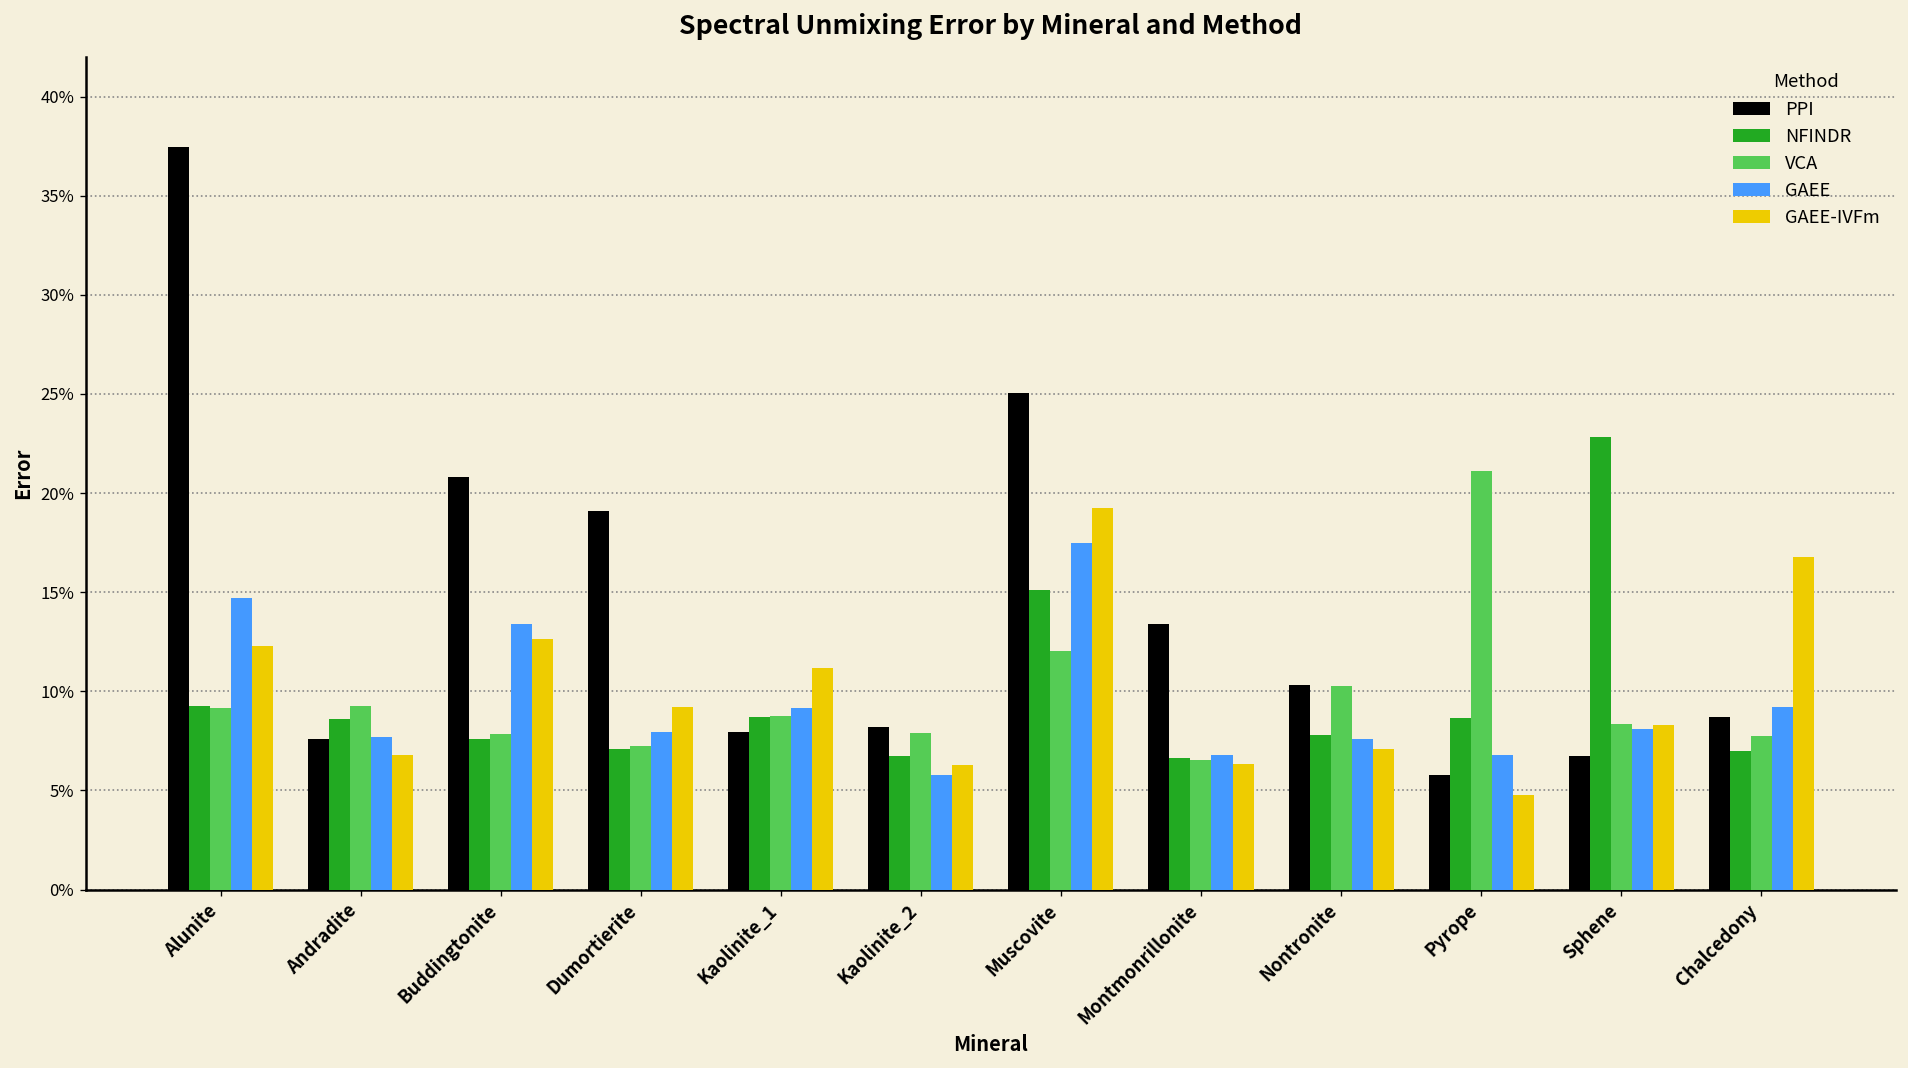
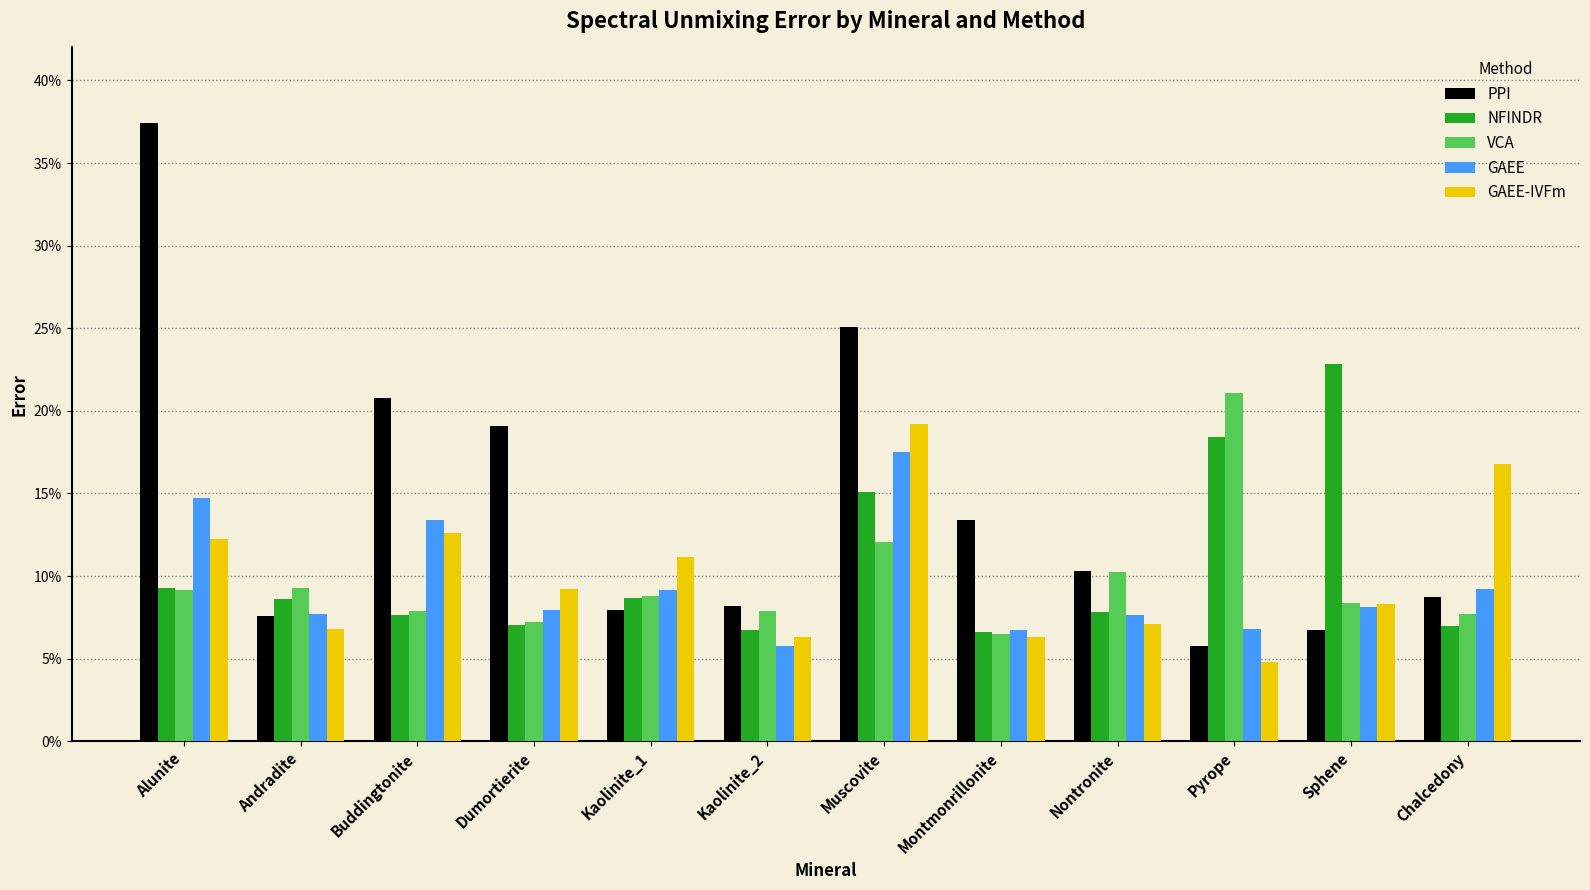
  {
    "PPI": {
      "Alunite": "37.4%",
      "Andradite": "7.6%",
      "Buddingtonite": "20.8%",
      "Dumortierite": "19.1%",
      "Kaolinite_1": "7.9%",
      "Kaolinite_2": "8.2%",
      "Muscovite": "25.1%",
      "Montmonrillonite": "13.4%",
      "Nontronite": "10.3%",
      "Pyrope": "5.8%",
      "Sphene": "6.7%",
      "Chalcedony": "8.7%"
    },
    "NFINDR": {
      "Alunite": "9.3%",
      "Andradite": "8.6%",
      "Buddingtonite": "7.6%",
      "Dumortierite": "7.1%",
      "Kaolinite_1": "8.7%",
      "Kaolinite_2": "6.8%",
      "Muscovite": "15.1%",
      "Montmonrillonite": "6.6%",
      "Nontronite": "7.8%",
-     "Pyrope": "8.7%",
+     "Pyrope": "18.4%",
      "Sphene": "22.9%",
      "Chalcedony": "7.0%"
    },
    "VCA": {
      "Alunite": "9.1%",
      "Andradite": "9.3%",
      "Buddingtonite": "7.9%",
      "Dumortierite": "7.2%",
      "Kaolinite_1": "8.8%",
      "Kaolinite_2": "7.9%",
      "Muscovite": "12.1%",
      "Montmonrillonite": "6.5%",
      "Nontronite": "10.3%",
      "Pyrope": "21.1%",
      "Sphene": "8.3%",
      "Chalcedony": "7.7%"
    },
    "GAEE": {
      "Alunite": "14.7%",
      "Andradite": "7.7%",
      "Buddingtonite": "13.4%",
      "Dumortierite": "7.9%",
      "Kaolinite_1": "9.2%",
      "Kaolinite_2": "5.8%",
      "Muscovite": "17.5%",
      "Montmonrillonite": "6.8%",
      "Nontronite": "7.6%",
      "Pyrope": "6.8%",
      "Sphene": "8.1%",
      "Chalcedony": "9.2%"
    },
    "GAEE-IVFm": {
      "Alunite": "12.3%",
      "Andradite": "6.8%",
      "Buddingtonite": "12.6%",
      "Dumortierite": "9.2%",
      "Kaolinite_1": "11.2%",
      "Kaolinite_2": "6.3%",
      "Muscovite": "19.2%",
      "Montmonrillonite": "6.3%",
      "Nontronite": "7.1%",
      "Pyrope": "4.8%",
      "Sphene": "8.3%",
      "Chalcedony": "16.8%"
    }
  }
